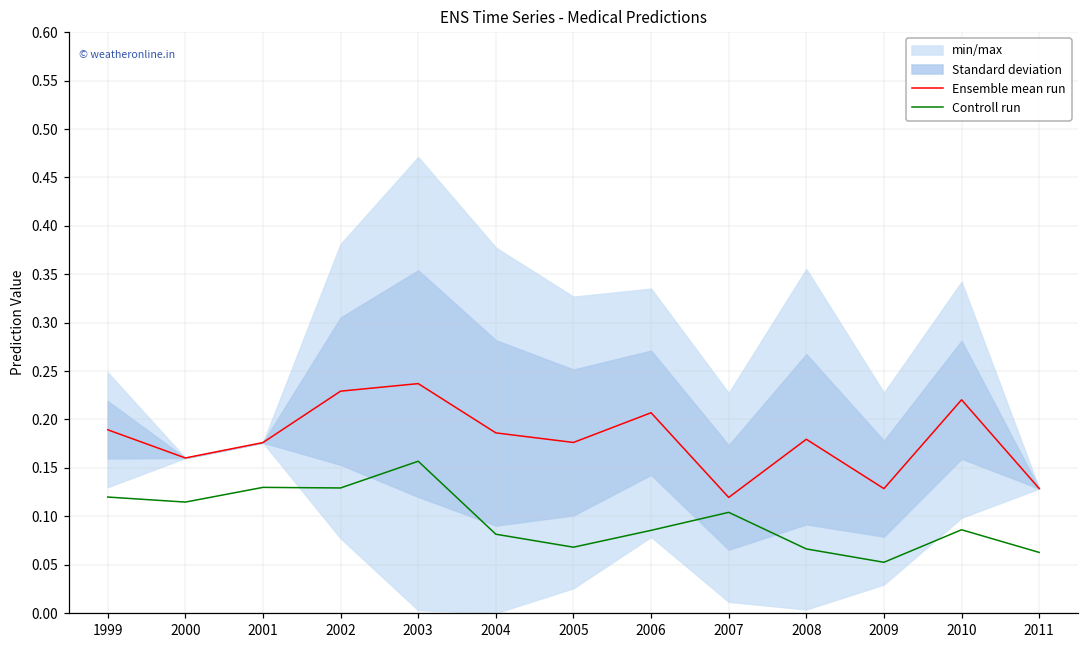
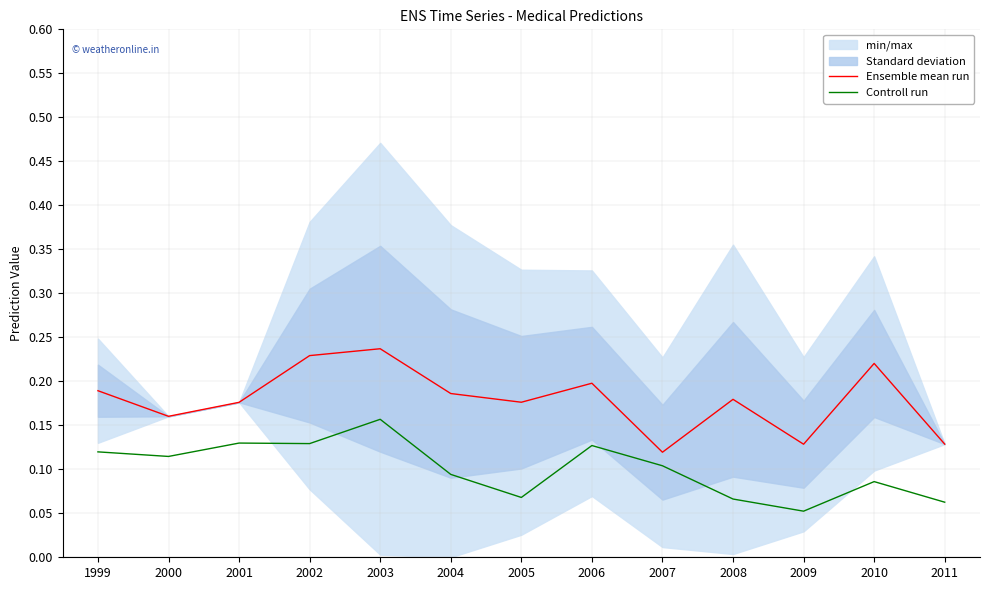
  {
    "Ensemble mean run": {
      "1999": 0.19,
      "2002": 0.23,
      "2003": 0.24,
      "2004": 0.19,
      "2005": 0.18,
-     "2006": 0.21,
+     "2006": 0.20,
      "2007": 0.12,
      "2008": 0.18,
      "2009": 0.13,
      "2010": 0.22
    },
    "Controll run": {
      "1999": 0.12,
      "2000": 0.11,
      "2001": 0.13,
      "2002": 0.13,
      "2003": 0.16,
-     "2004": 0.08,
+     "2004": 0.09,
      "2005": 0.07,
-     "2006": 0.09,
+     "2006": 0.13,
      "2007": 0.10,
      "2008": 0.07,
      "2009": 0.05,
      "2010": 0.09,
      "2011": 0.06
    }
  }
